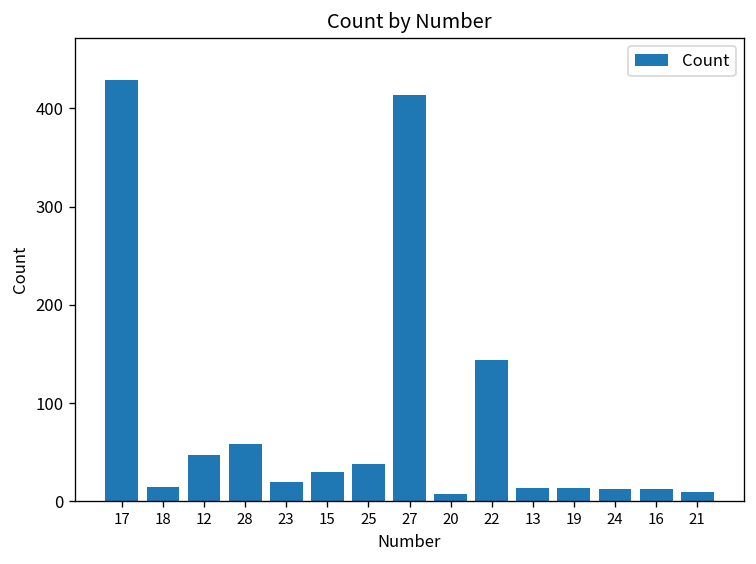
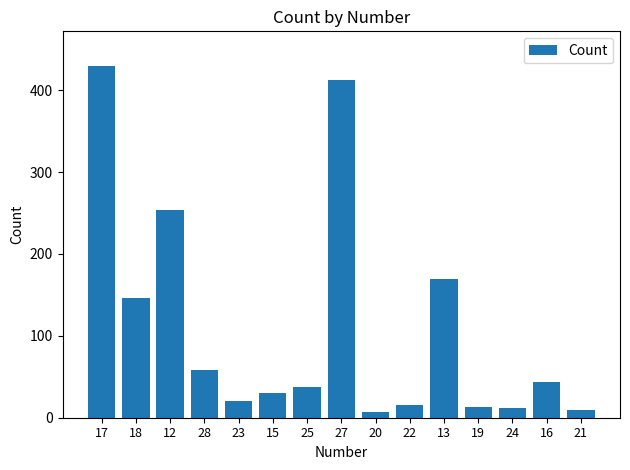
  {
    "17": 430,
-   "18": 20,
-   "12": 50,
+   "18": 150,
+   "12": 250,
    "28": 60,
    "23": 20,
    "15": 30,
    "25": 40,
    "27": 410,
    "20": 10,
-   "22": 140,
-   "13": 10,
+   "22": 20,
+   "13": 170,
    "19": 10,
    "24": 10,
-   "16": 10,
+   "16": 40,
    "21": 10
  }
